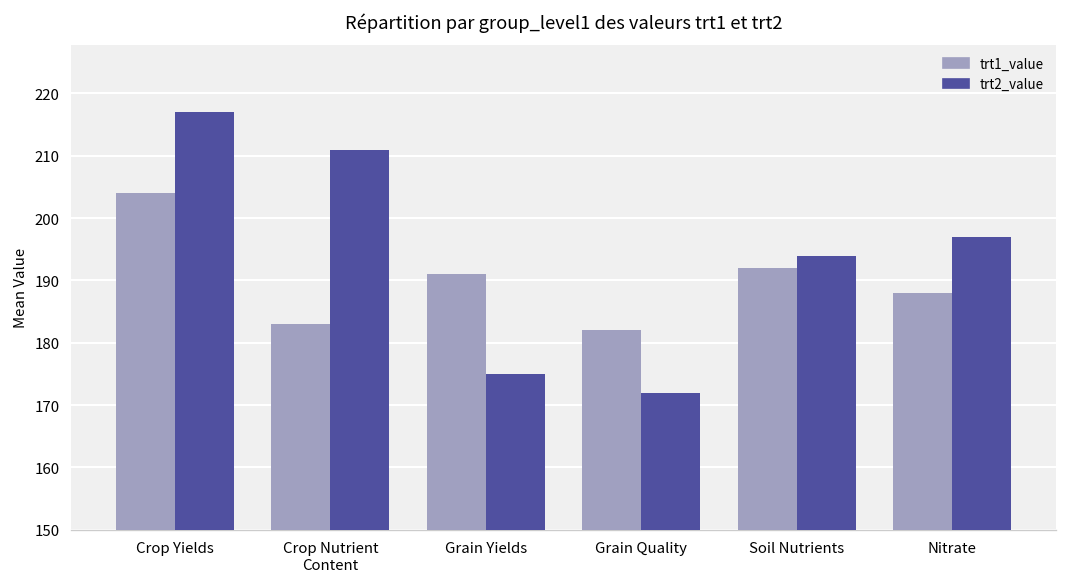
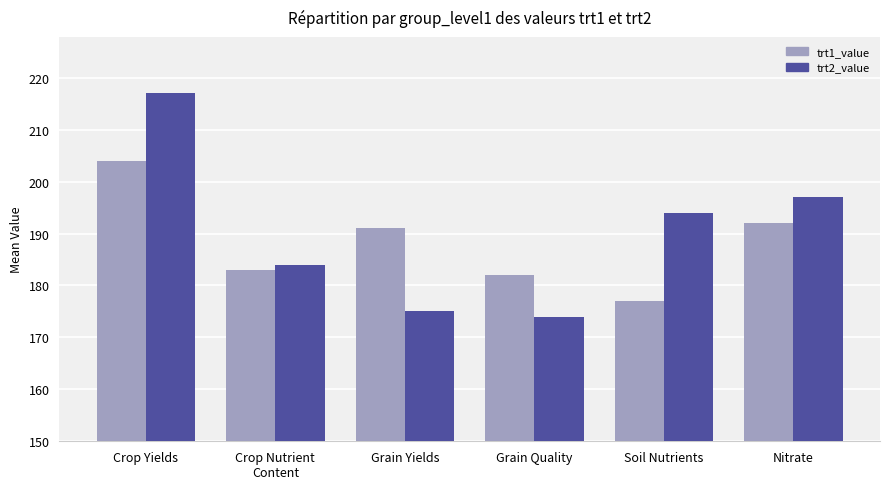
  {
    "trt1_value": {
      "Crop Yields": 204,
      "Crop Nutrient Content": 183,
      "Grain Yields": 191,
      "Grain Quality": 182,
-     "Soil Nutrients": 192,
-     "Nitrate": 188
+     "Soil Nutrients": 177,
+     "Nitrate": 192
    },
    "trt2_value": {
      "Crop Yields": 217,
-     "Crop Nutrient Content": 211,
+     "Crop Nutrient Content": 184,
      "Grain Yields": 175,
-     "Grain Quality": 172,
+     "Grain Quality": 174,
      "Soil Nutrients": 194,
      "Nitrate": 197
    }
  }
